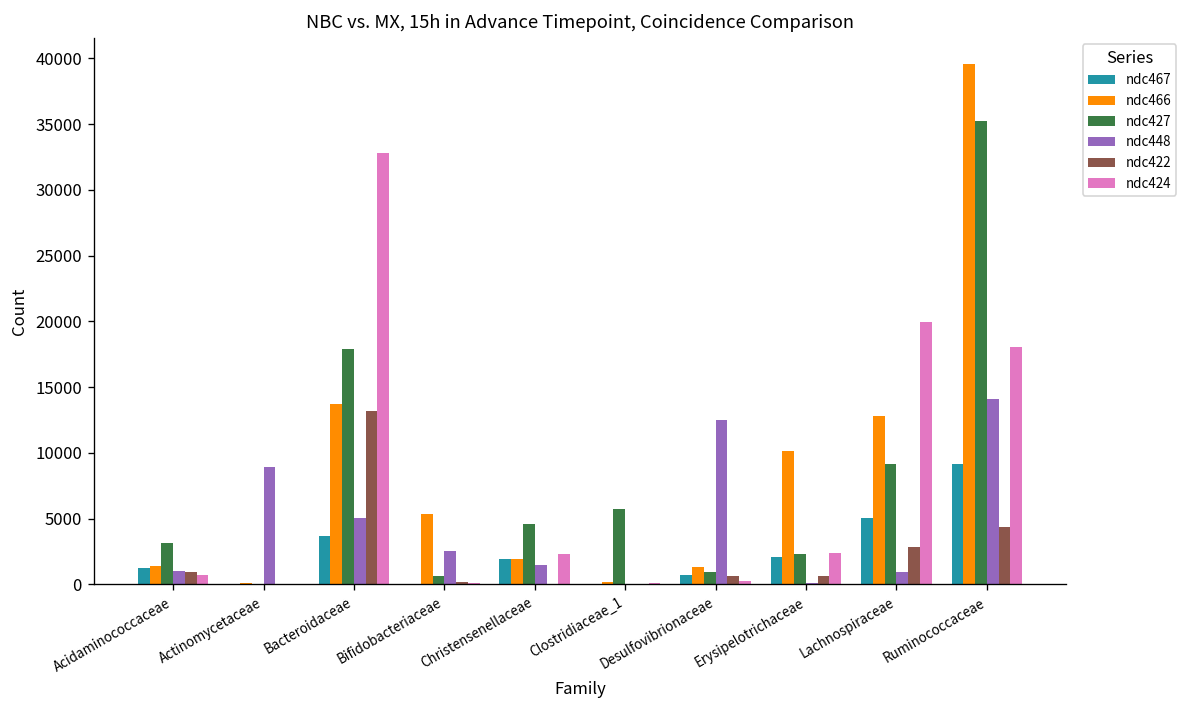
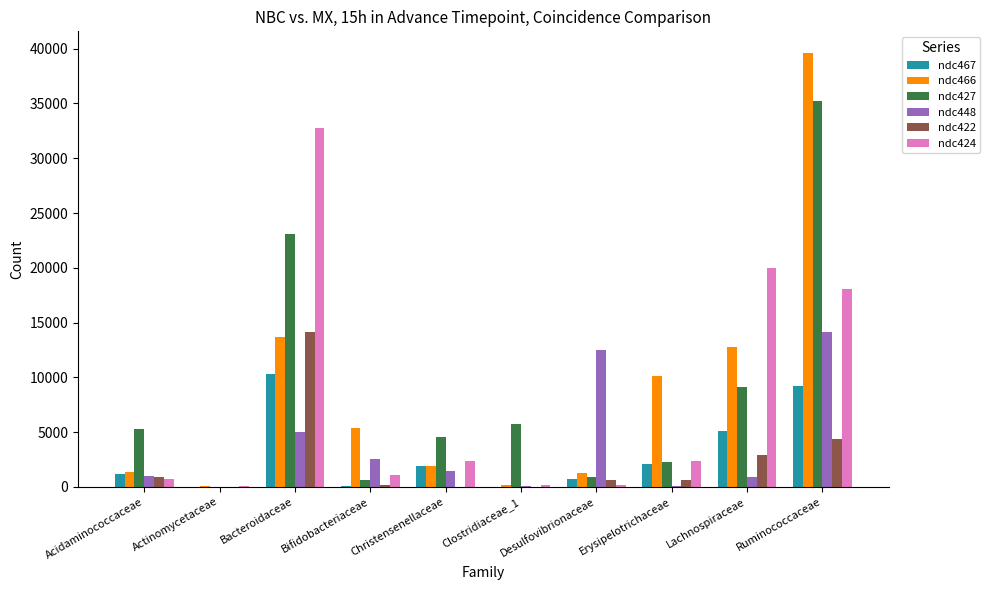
  {
    "ndc467": {
      "Acidaminococcaceae": 1200,
      "Actinomycetaceae": 0,
-     "Bacteroidaceae": 3700,
+     "Bacteroidaceae": 10300,
      "Christensenellaceae": 1900,
      "Desulfovibrionaceae": 700,
      "Erysipelotrichaceae": 2100,
      "Lachnospiraceae": 5100,
      "Ruminococcaceae": 9200
    },
    "ndc466": {
      "Acidaminococcaceae": 1400,
      "Bacteroidaceae": 13700,
      "Bifidobacteriaceae": 5300,
      "Christensenellaceae": 1900,
      "Desulfovibrionaceae": 1300,
      "Erysipelotrichaceae": 10100,
      "Lachnospiraceae": 12800,
      "Ruminococcaceae": 39600
    },
    "ndc427": {
-     "Acidaminococcaceae": 3100,
+     "Acidaminococcaceae": 5300,
      "Actinomycetaceae": 0,
-     "Bacteroidaceae": 17900,
+     "Bacteroidaceae": 23100,
      "Bifidobacteriaceae": 700,
      "Christensenellaceae": 4600,
      "Clostridiaceae_1": 5800,
      "Desulfovibrionaceae": 900,
      "Erysipelotrichaceae": 2300,
      "Lachnospiraceae": 9100,
      "Ruminococcaceae": 35200
    },
    "ndc448": {
      "Acidaminococcaceae": 1000,
-     "Actinomycetaceae": 8900,
+     "Actinomycetaceae": 0,
      "Bacteroidaceae": 5000,
      "Bifidobacteriaceae": 2600,
      "Christensenellaceae": 1400,
      "Desulfovibrionaceae": 12500,
      "Lachnospiraceae": 900,
      "Ruminococcaceae": 14100
    },
    "ndc422": {
      "Acidaminococcaceae": 900,
      "Actinomycetaceae": 0,
-     "Bacteroidaceae": 13200,
+     "Bacteroidaceae": 14200,
      "Desulfovibrionaceae": 600,
      "Erysipelotrichaceae": 700,
      "Lachnospiraceae": 2900,
      "Ruminococcaceae": 4300
    },
    "ndc424": {
      "Acidaminococcaceae": 700,
      "Bacteroidaceae": 32800,
-     "Bifidobacteriaceae": 100,
+     "Bifidobacteriaceae": 1100,
      "Christensenellaceae": 2300,
      "Erysipelotrichaceae": 2400,
      "Lachnospiraceae": 20000,
      "Ruminococcaceae": 18000
    }
  }
